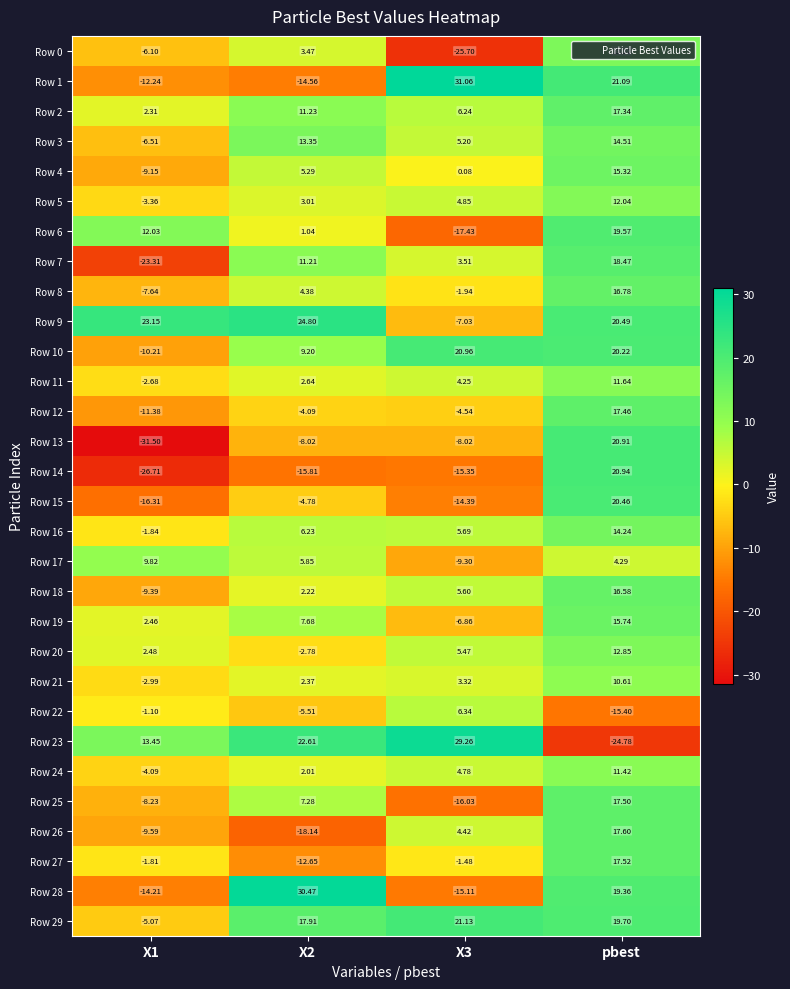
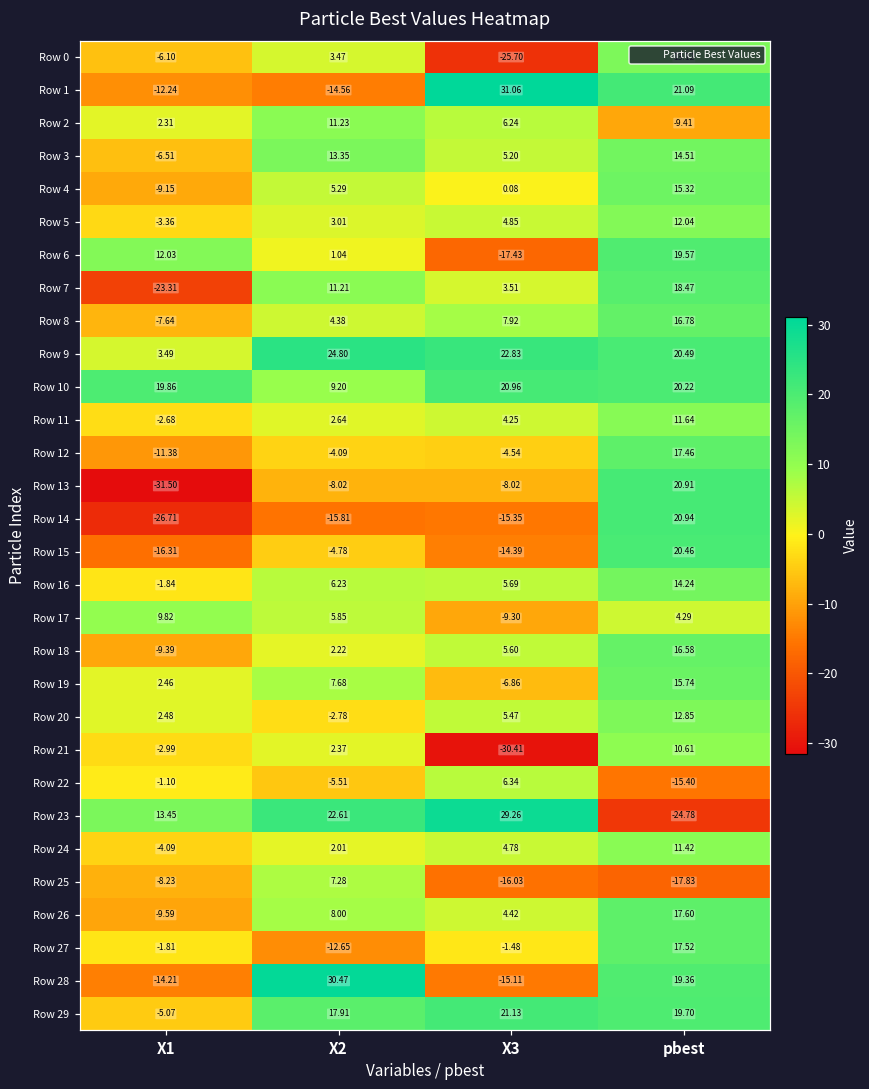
  {
    "Row 2": {
-     "pbest": 17.34
+     "pbest": -9.41
    },
    "Row 8": {
-     "X3": -1.94
+     "X3": 7.92
    },
    "Row 9": {
-     "X1": 23.15,
-     "X3": -7.03
+     "X1": 3.49,
+     "X3": 22.83
    },
    "Row 10": {
-     "X1": -10.21
+     "X1": 19.86
    },
    "Row 21": {
-     "X3": 3.32
+     "X3": -30.41
    },
    "Row 25": {
-     "pbest": 17.50
+     "pbest": -17.83
    },
    "Row 26": {
-     "X2": -18.14
+     "X2": 8.00
    }
  }
